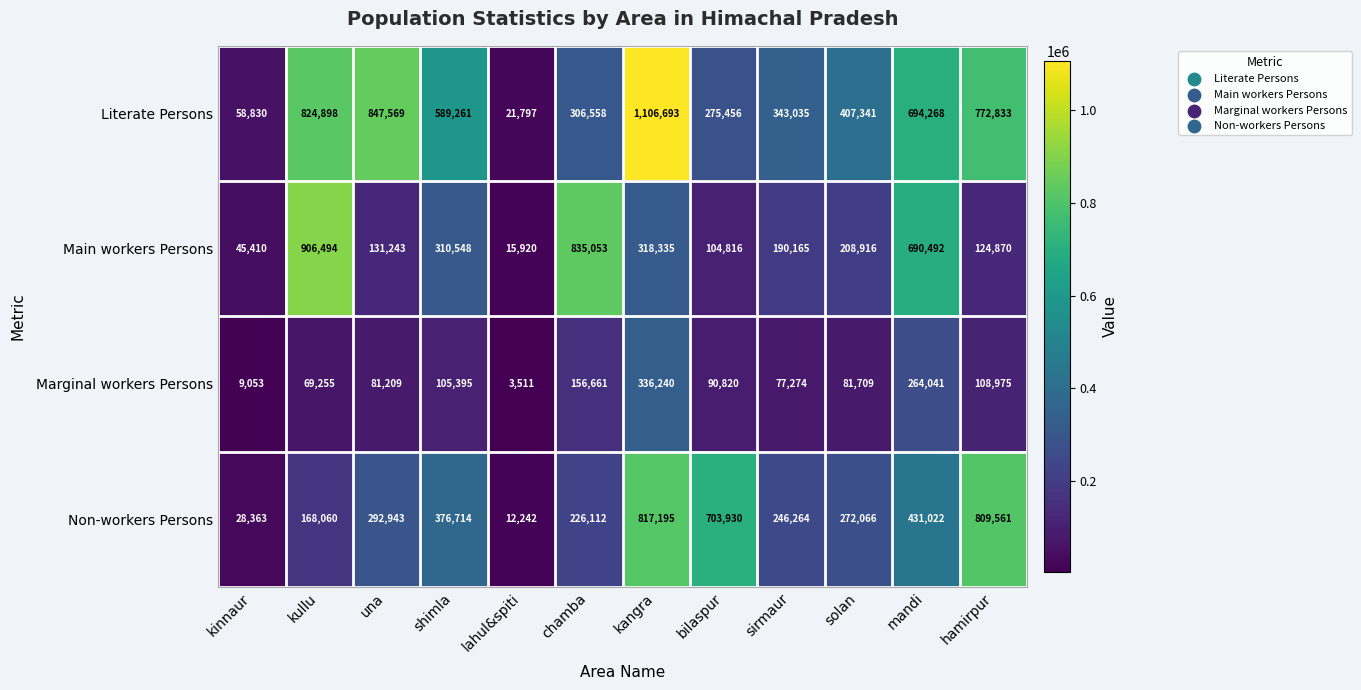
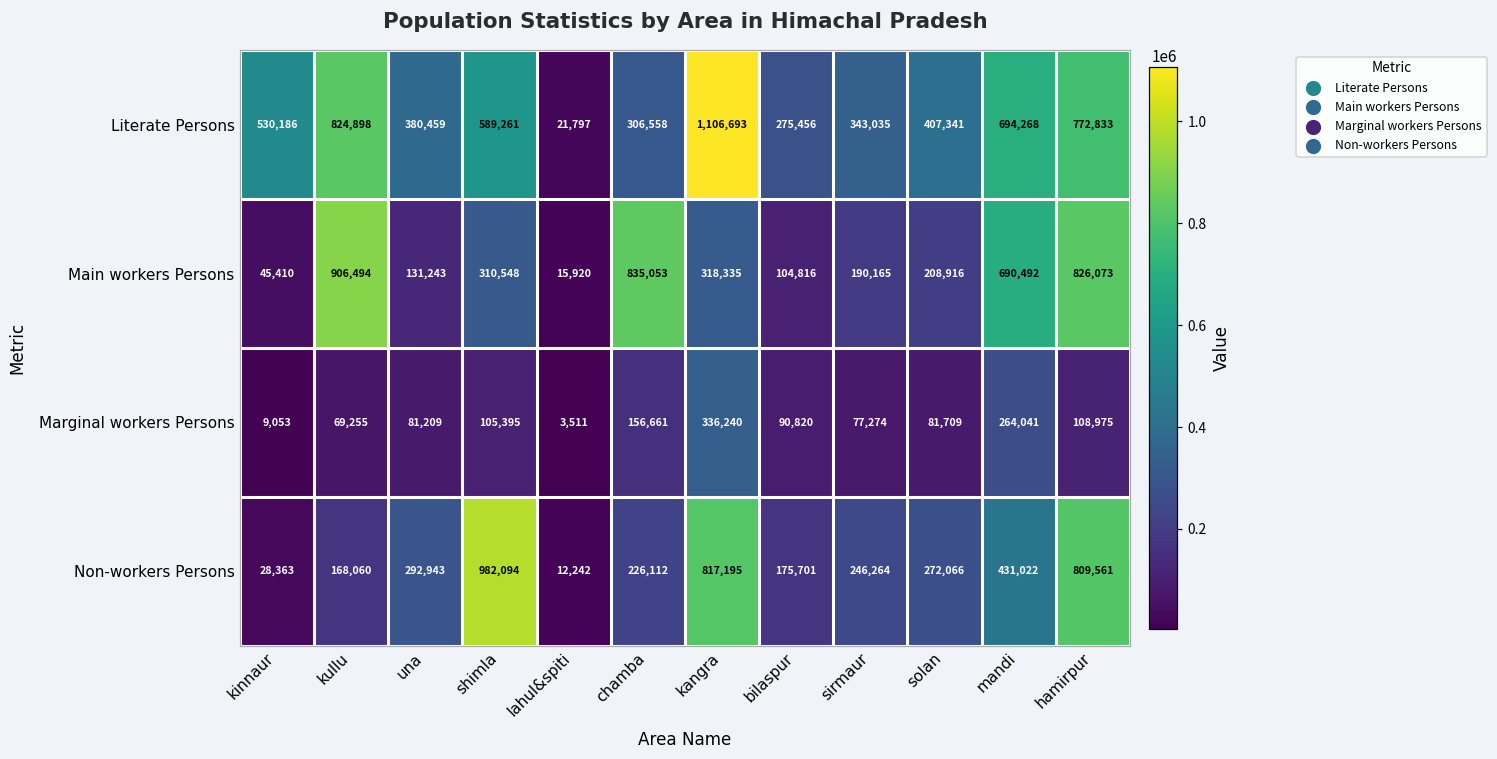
  {
    "Literate Persons": {
-     "kinnaur": "58,830",
+     "kinnaur": "530,186",
      "kullu": "824,898",
-     "una": "847,569",
+     "una": "380,459",
      "shimla": "589,261",
      "lahul&spiti": "21,797",
      "chamba": "306,558",
      "kangra": "1,106,693",
      "bilaspur": "275,456",
      "sirmaur": "343,035",
      "solan": "407,341",
      "mandi": "694,268",
      "hamirpur": "772,833"
    },
    "Main workers Persons": {
      "kinnaur": "45,410",
      "kullu": "906,494",
      "una": "131,243",
      "shimla": "310,548",
      "lahul&spiti": "15,920",
      "chamba": "835,053",
      "kangra": "318,335",
      "bilaspur": "104,816",
      "sirmaur": "190,165",
      "solan": "208,916",
      "mandi": "690,492",
-     "hamirpur": "124,870"
+     "hamirpur": "826,073"
    },
    "Marginal workers Persons": {
      "kinnaur": "9,053",
      "kullu": "69,255",
      "una": "81,209",
      "shimla": "105,395",
      "lahul&spiti": "3,511",
      "chamba": "156,661",
      "kangra": "336,240",
      "bilaspur": "90,820",
      "sirmaur": "77,274",
      "solan": "81,709",
      "mandi": "264,041",
      "hamirpur": "108,975"
    },
    "Non-workers Persons": {
      "kinnaur": "28,363",
      "kullu": "168,060",
      "una": "292,943",
-     "shimla": "376,714",
+     "shimla": "982,094",
      "lahul&spiti": "12,242",
      "chamba": "226,112",
      "kangra": "817,195",
-     "bilaspur": "703,930",
+     "bilaspur": "175,701",
      "sirmaur": "246,264",
      "solan": "272,066",
      "mandi": "431,022",
      "hamirpur": "809,561"
    }
  }
